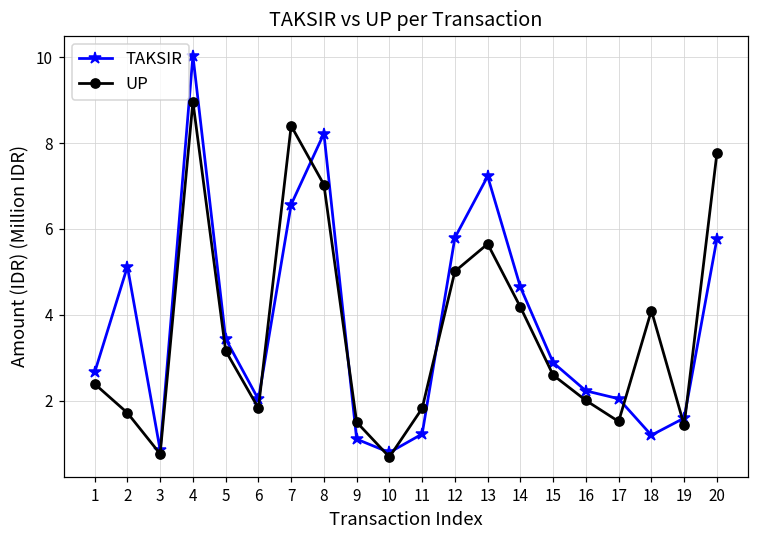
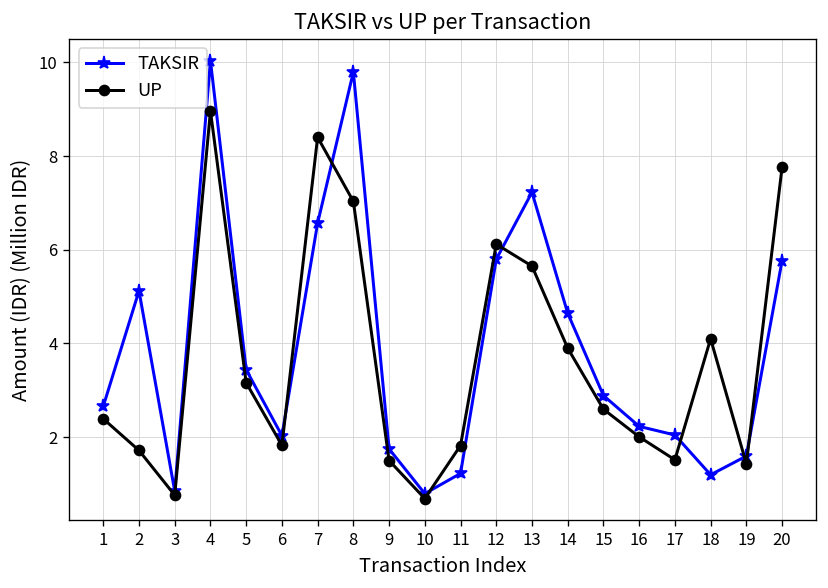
  {
    "TAKSIR": {
      "1": 2.7,
      "2": 5.1,
      "3": 0.8,
      "4": 10.0,
      "5": 3.4,
      "6": 2.0,
      "7": 6.6,
-     "8": 8.2,
-     "9": 1.1,
+     "8": 9.8,
+     "9": 1.7,
      "10": 0.8,
      "11": 1.2,
      "12": 5.8,
      "13": 7.2,
      "14": 4.6,
      "15": 2.9,
      "16": 2.2,
      "17": 2.0,
      "18": 1.2,
      "19": 1.6,
      "20": 5.8
    },
    "UP": {
      "1": 2.4,
      "2": 1.7,
      "3": 0.8,
      "4": 9.0,
      "5": 3.2,
      "6": 1.8,
      "7": 8.4,
      "8": 7.0,
      "9": 1.5,
      "10": 0.7,
      "11": 1.8,
-     "12": 5.0,
+     "12": 6.1,
      "13": 5.7,
-     "14": 4.2,
+     "14": 3.9,
      "15": 2.6,
      "16": 2.0,
      "17": 1.5,
      "18": 4.1,
      "19": 1.4,
      "20": 7.8
    }
  }
